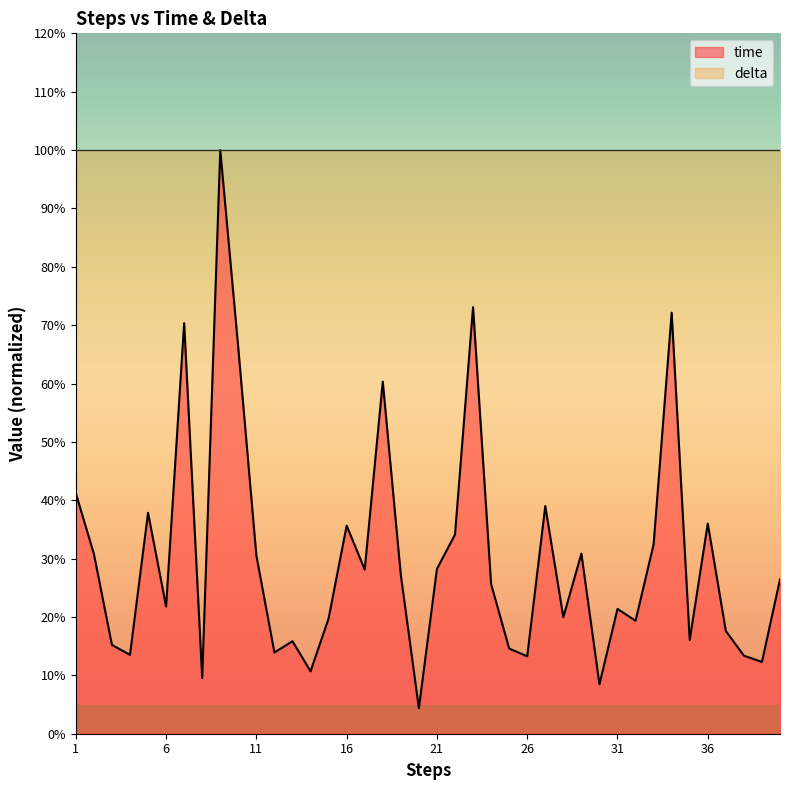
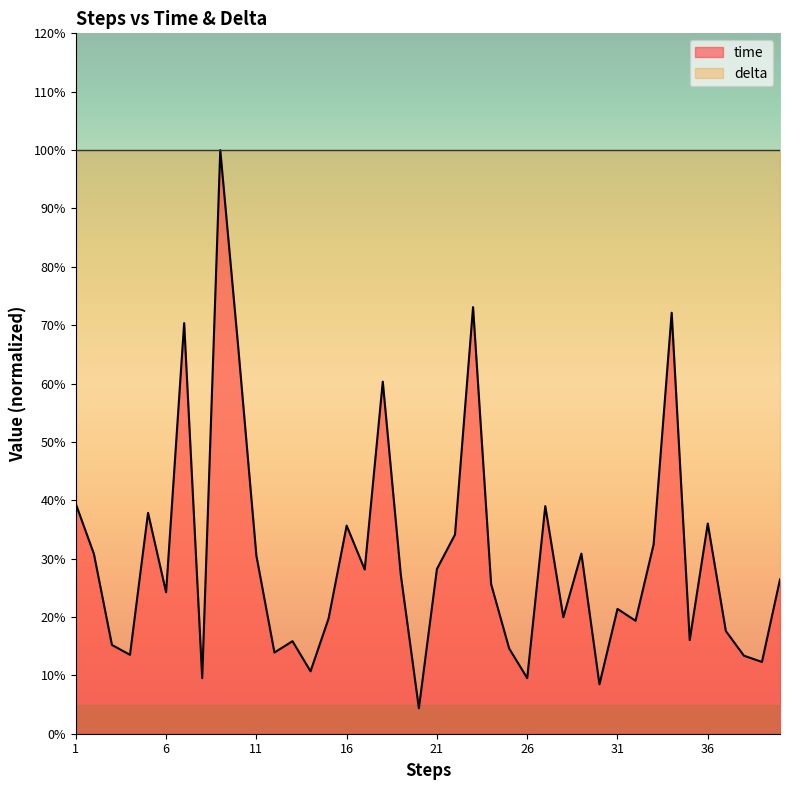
  {
    "time": {
-     "1": "41%",
-     "6": "22%",
+     "1": "39%",
+     "6": "24%",
      "11": "31%",
      "16": "36%",
      "21": "28%",
-     "26": "13%",
+     "26": "10%",
      "31": "21%",
      "36": "36%"
    },
    "delta": {
      "1": "100%",
      "6": "100%",
      "11": "100%",
      "16": "100%",
      "21": "100%",
      "26": "100%",
      "31": "100%",
      "36": "100%"
    }
  }
